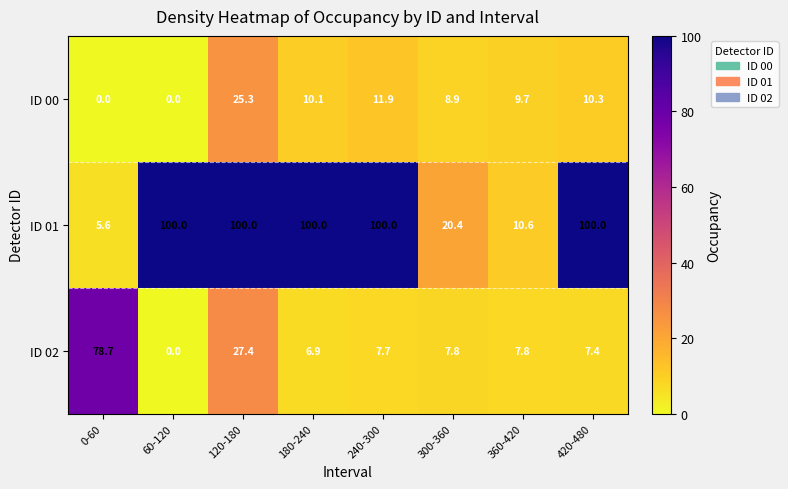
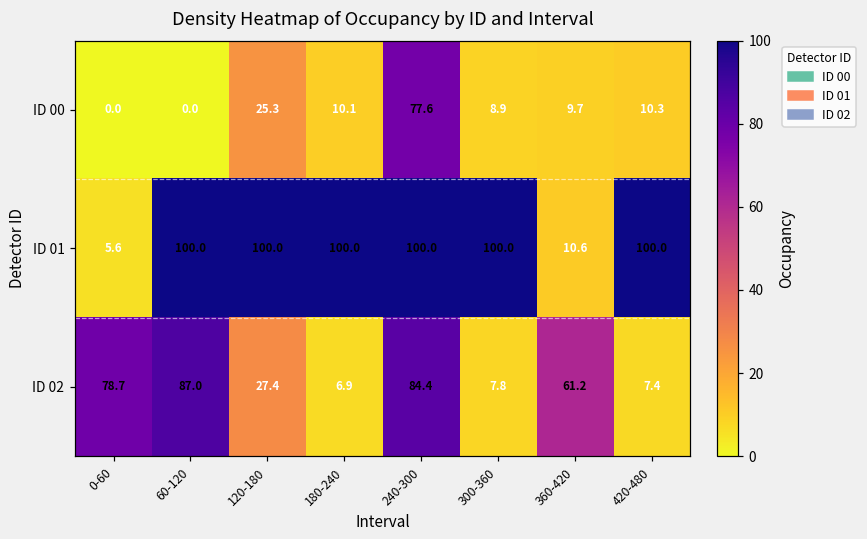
  {
    "ID 00": {
      "0-60": 0.0,
      "60-120": 0.0,
      "120-180": 25.3,
      "180-240": 10.1,
-     "240-300": 11.9,
+     "240-300": 77.6,
      "300-360": 8.9,
      "360-420": 9.7,
      "420-480": 10.3
    },
    "ID 01": {
      "0-60": 5.6,
      "60-120": 100.0,
      "120-180": 100.0,
      "180-240": 100.0,
      "240-300": 100.0,
-     "300-360": 20.4,
+     "300-360": 100.0,
      "360-420": 10.6,
      "420-480": 100.0
    },
    "ID 02": {
      "0-60": 78.7,
-     "60-120": 0.0,
+     "60-120": 87.0,
      "120-180": 27.4,
      "180-240": 6.9,
-     "240-300": 7.7,
+     "240-300": 84.4,
      "300-360": 7.8,
-     "360-420": 7.8,
+     "360-420": 61.2,
      "420-480": 7.4
    }
  }
